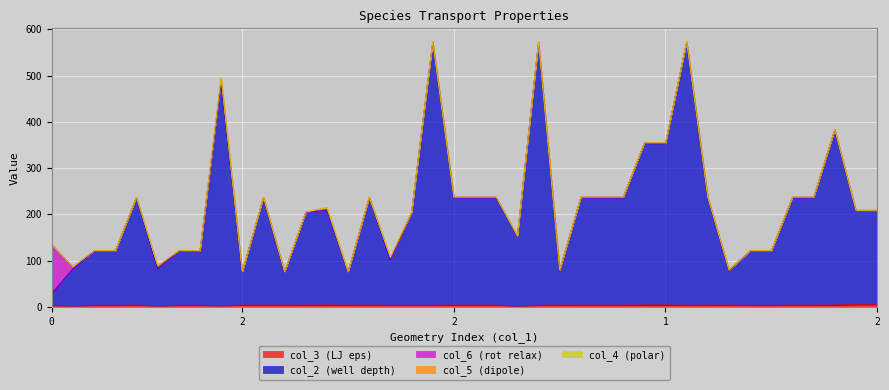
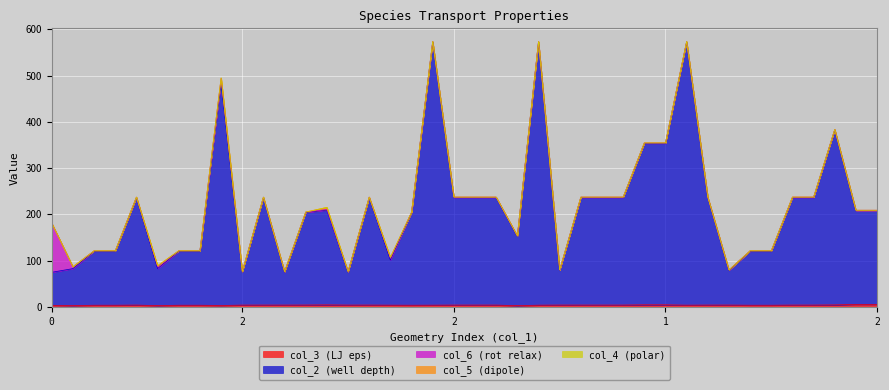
  {
    "col_3 (LJ eps)": {
      "0": 0
    },
    "col_2 (well depth)": {
-     "0": 30
+     "0": 70
    }
  }
